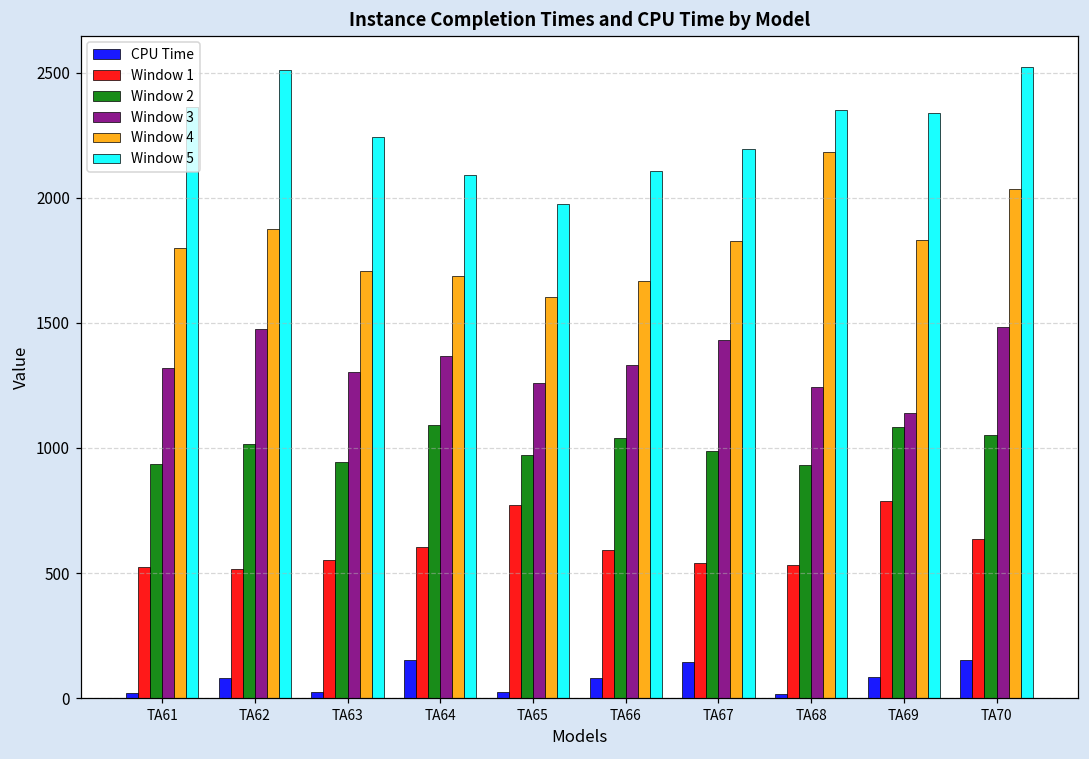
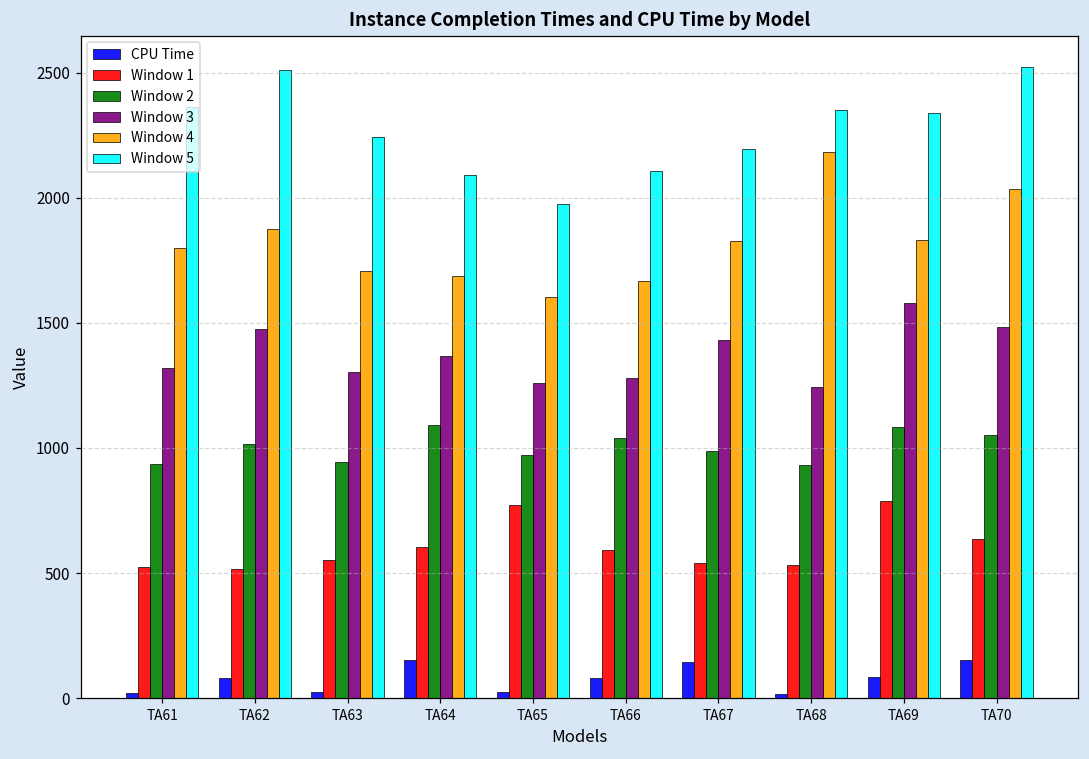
  {
    "CPU Time": {
      "TA61": 20,
      "TA62": 80,
      "TA63": 20,
      "TA64": 150,
      "TA65": 30,
      "TA66": 80,
      "TA67": 150,
      "TA68": 20,
      "TA69": 80,
      "TA70": 150
    },
    "Window 1": {
      "TA61": 520,
      "TA62": 520,
      "TA63": 550,
      "TA64": 610,
      "TA65": 770,
      "TA66": 590,
      "TA67": 540,
      "TA68": 530,
      "TA69": 790,
      "TA70": 640
    },
    "Window 2": {
      "TA61": 940,
      "TA62": 1020,
      "TA63": 940,
      "TA64": 1090,
      "TA65": 970,
      "TA66": 1040,
      "TA67": 990,
      "TA68": 930,
      "TA69": 1090,
      "TA70": 1050
    },
    "Window 3": {
      "TA61": 1320,
      "TA62": 1470,
      "TA63": 1300,
      "TA64": 1370,
      "TA65": 1260,
-     "TA66": 1330,
+     "TA66": 1280,
      "TA67": 1430,
      "TA68": 1240,
-     "TA69": 1140,
+     "TA69": 1580,
      "TA70": 1480
    },
    "Window 4": {
      "TA61": 1800,
      "TA62": 1870,
      "TA63": 1710,
      "TA64": 1690,
      "TA65": 1610,
      "TA66": 1670,
      "TA67": 1830,
      "TA68": 2180,
      "TA69": 1830,
      "TA70": 2040
    },
    "Window 5": {
      "TA62": 2510,
      "TA63": 2240,
      "TA64": 2090,
      "TA65": 1970,
      "TA66": 2110,
      "TA67": 2190,
      "TA68": 2350,
      "TA69": 2340,
      "TA70": 2520
    }
  }
